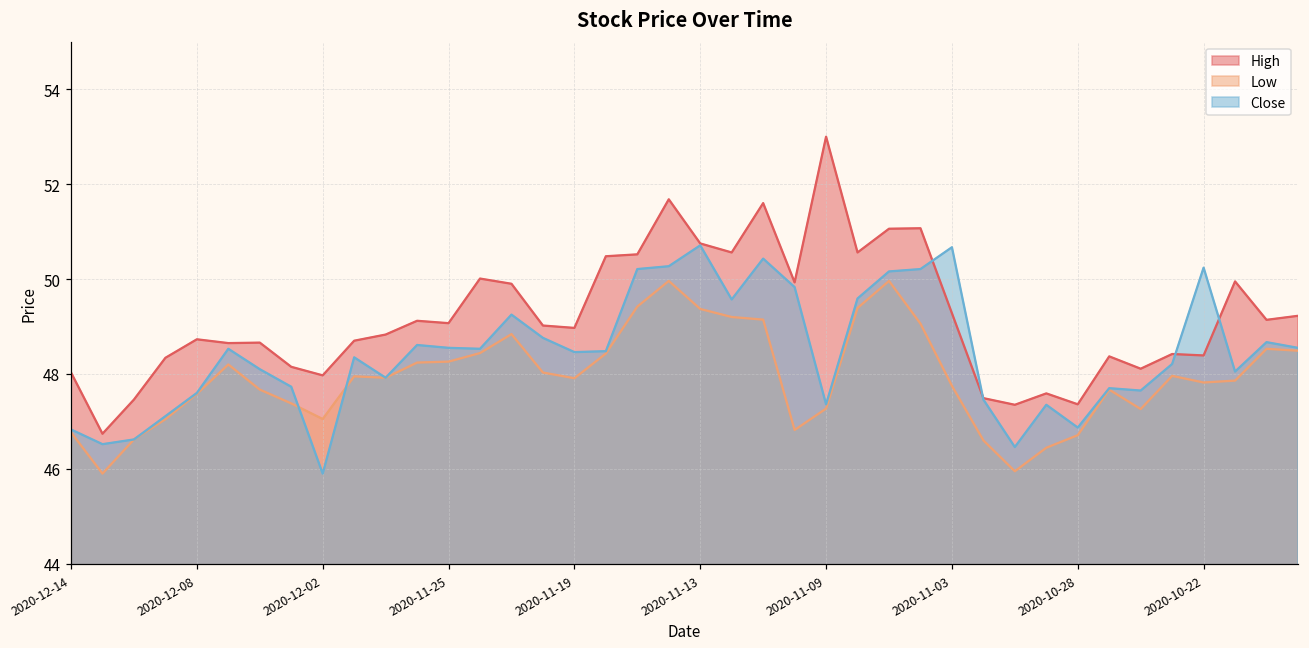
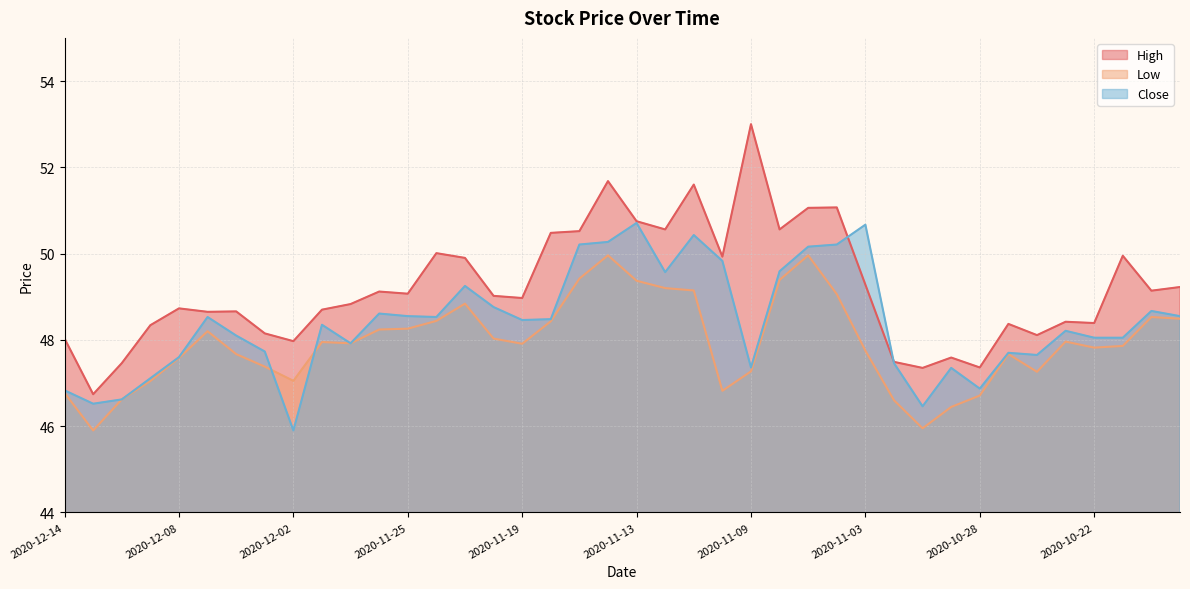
  {
    "Close": {
      "2020-12-14": 46.8,
      "2020-12-02": 45.9,
      "2020-11-25": 48.6,
      "2020-11-19": 48.5,
      "2020-11-09": 47.4,
      "2020-11-03": 50.7,
      "2020-10-28": 46.9,
-     "2020-10-22": 50.2
+     "2020-10-22": 48.1
    }
  }
